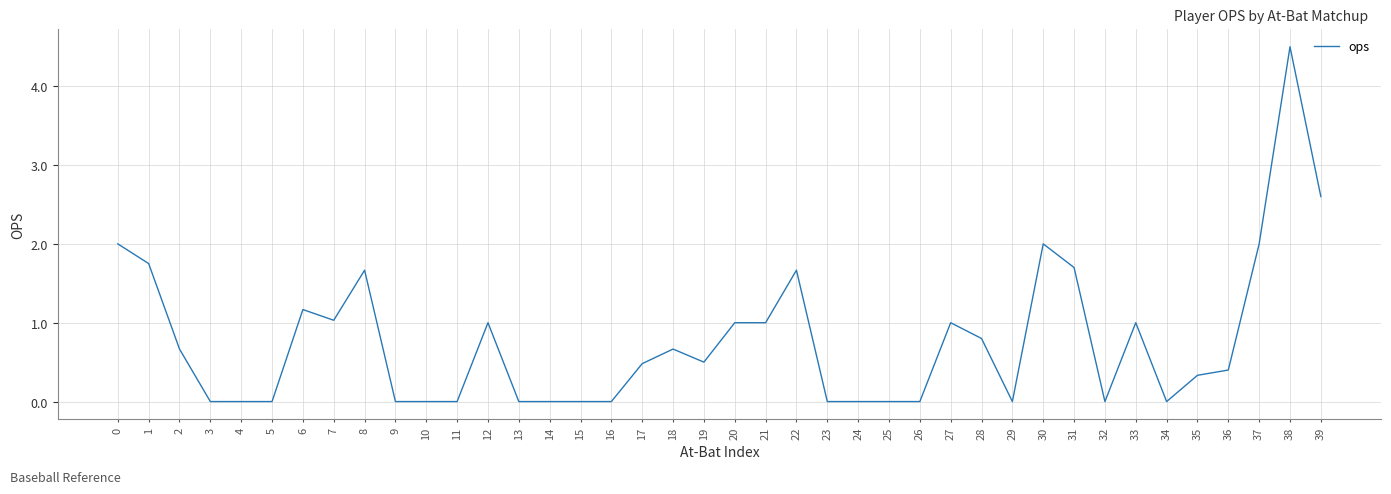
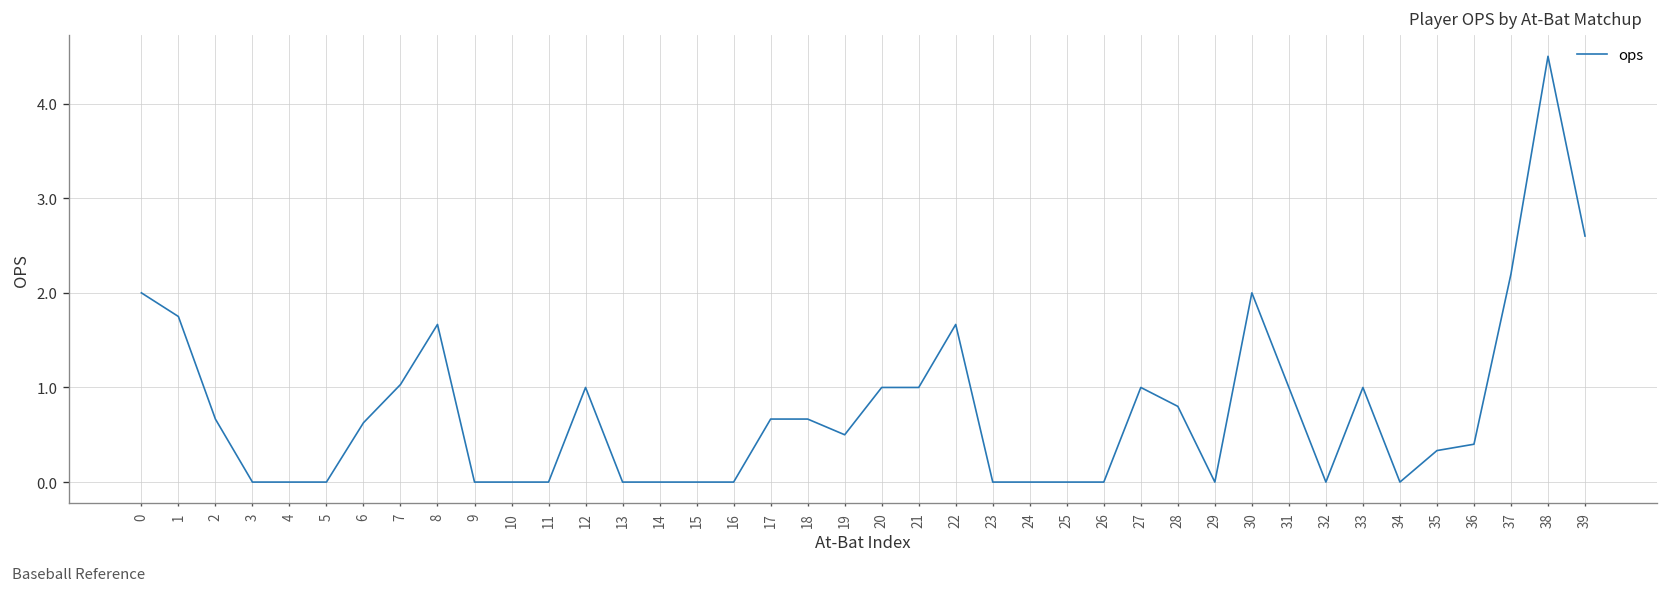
  {
    "0": 2.0,
    "1": 1.8,
    "2": 0.7,
    "3": 0.0,
    "4": 0.0,
    "5": 0.0,
-   "6": 1.2,
+   "6": 0.6,
    "7": 1.0,
    "8": 1.7,
    "9": 0.0,
    "10": 0.0,
    "11": 0.0,
    "12": 1.0,
    "13": 0.0,
    "14": 0.0,
    "15": 0.0,
    "16": 0.0,
-   "17": 0.5,
+   "17": 0.7,
    "18": 0.7,
    "19": 0.5,
    "20": 1.0,
    "21": 1.0,
    "22": 1.7,
    "23": 0.0,
    "24": 0.0,
    "25": 0.0,
    "26": 0.0,
    "27": 1.0,
    "28": 0.8,
    "29": 0.0,
    "30": 2.0,
-   "31": 1.7,
+   "31": 1.0,
    "32": 0.0,
    "33": 1.0,
    "34": 0.0,
    "35": 0.3,
    "36": 0.4,
-   "37": 2.0,
+   "37": 2.2,
    "38": 4.5,
    "39": 2.6
  }
